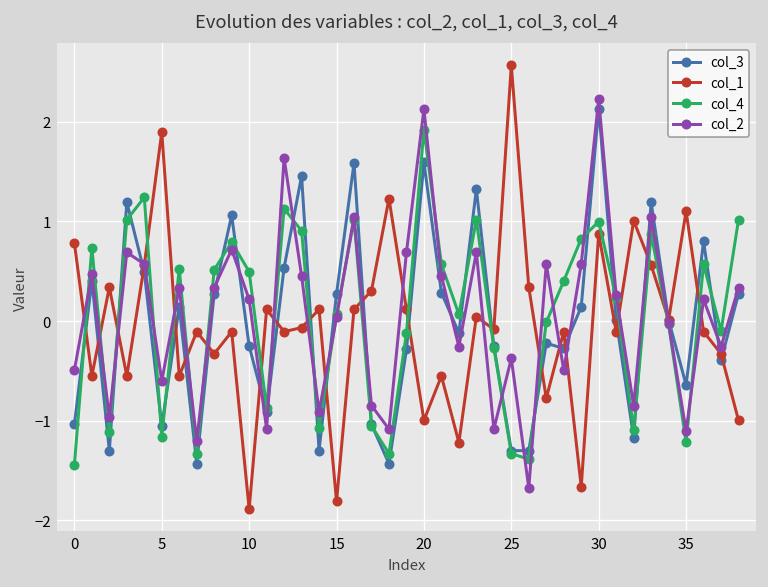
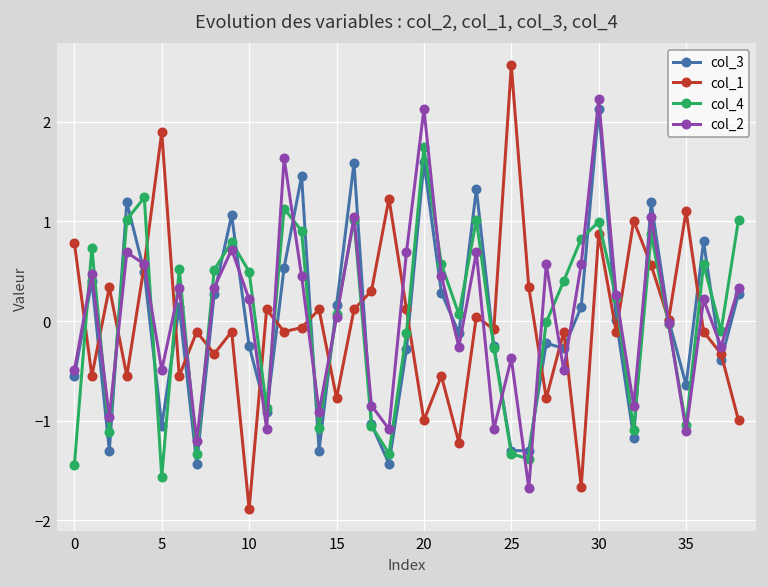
  {
    "col_3": {
-     "0": -1.0,
+     "0": -0.6,
      "5": -1.1,
      "10": -0.3,
-     "15": 0.3,
+     "15": 0.2,
      "20": 1.6,
      "25": -1.3,
      "30": 2.1,
      "35": -0.6
    },
    "col_1": {
      "0": 0.8,
      "5": 1.9,
      "10": -1.9,
-     "15": -1.8,
+     "15": -0.8,
      "20": -1.0,
      "25": 2.6,
      "30": 0.9,
      "35": 1.1
    },
    "col_4": {
      "0": -1.4,
-     "5": -1.2,
+     "5": -1.6,
      "10": 0.5,
-     "20": 1.9,
+     "20": 1.7,
      "25": -1.3,
      "30": 1.0,
-     "35": -1.2
+     "35": -1.0
    },
    "col_2": {
      "0": -0.5,
-     "5": -0.6,
+     "5": -0.5,
      "10": 0.2,
      "20": 2.1,
      "25": -0.4,
      "30": 2.2,
      "35": -1.1
    }
  }
